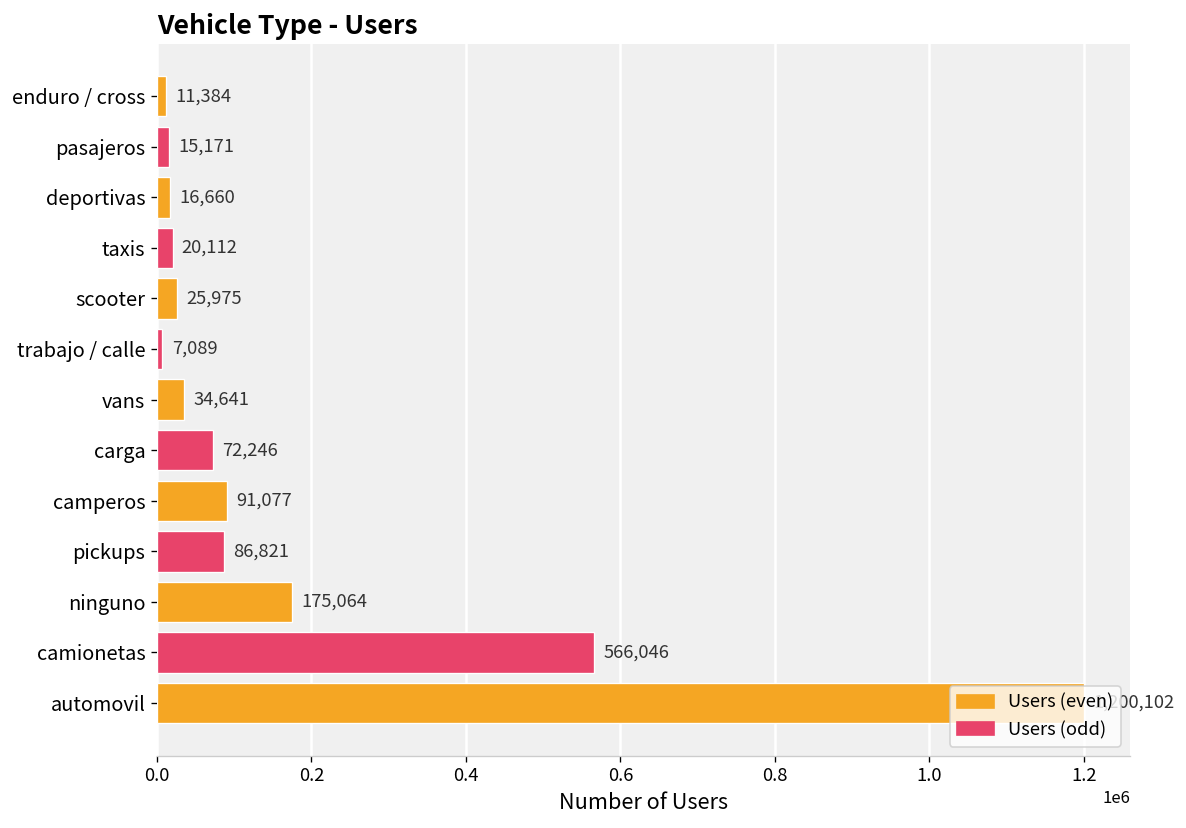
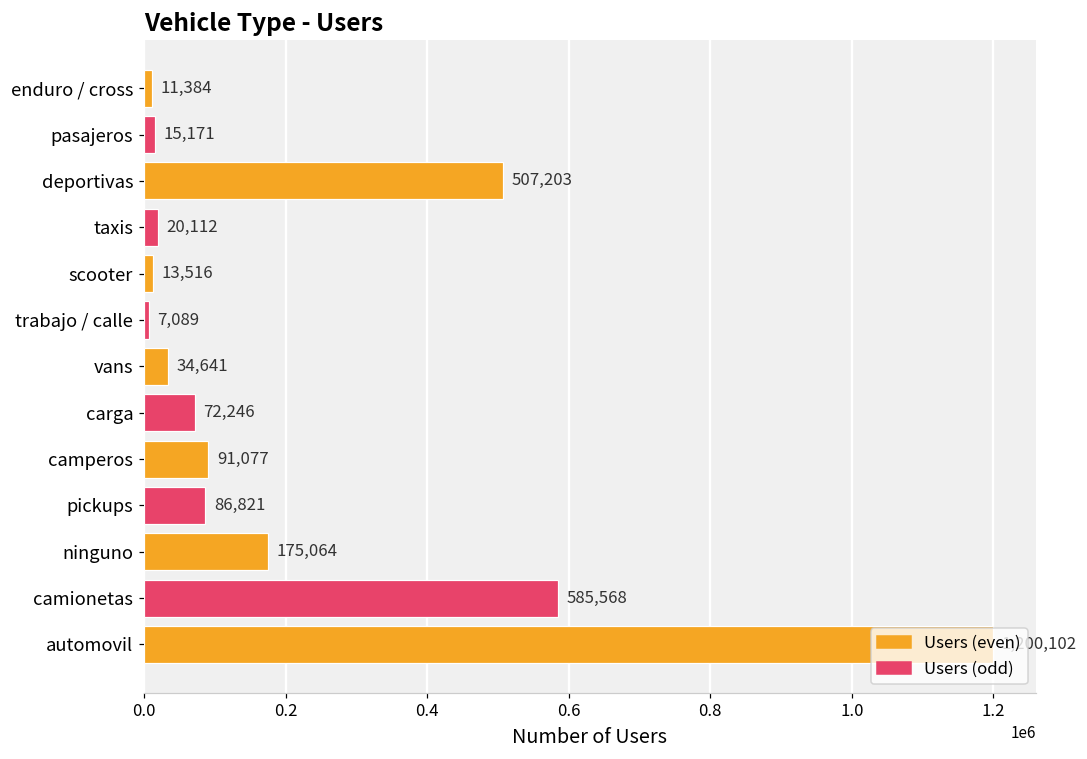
  {
    "enduro / cross": "11,384",
    "pasajeros": "15,171",
-   "deportivas": "16,660",
+   "deportivas": "507,203",
    "taxis": "20,112",
-   "scooter": "25,975",
+   "scooter": "13,516",
    "trabajo / calle": "7,089",
    "vans": "34,641",
    "carga": "72,246",
    "camperos": "91,077",
    "pickups": "86,821",
    "ninguno": "175,064",
-   "camionetas": "566,046"
+   "camionetas": "585,568"
  }
